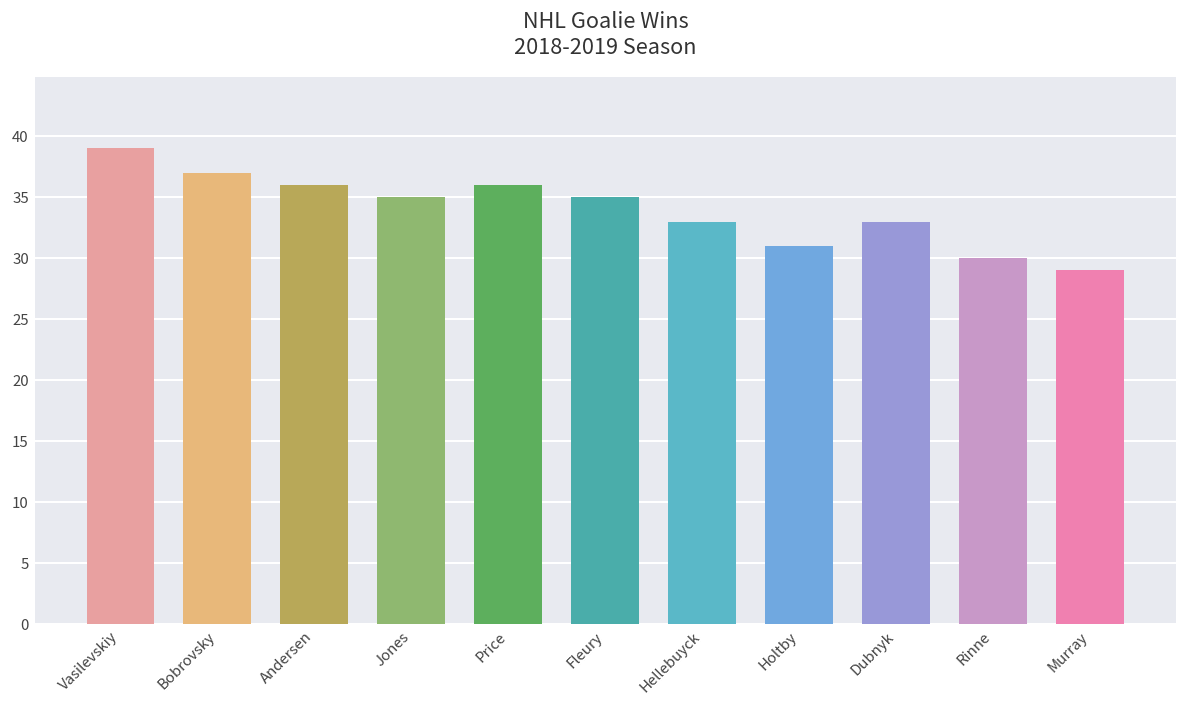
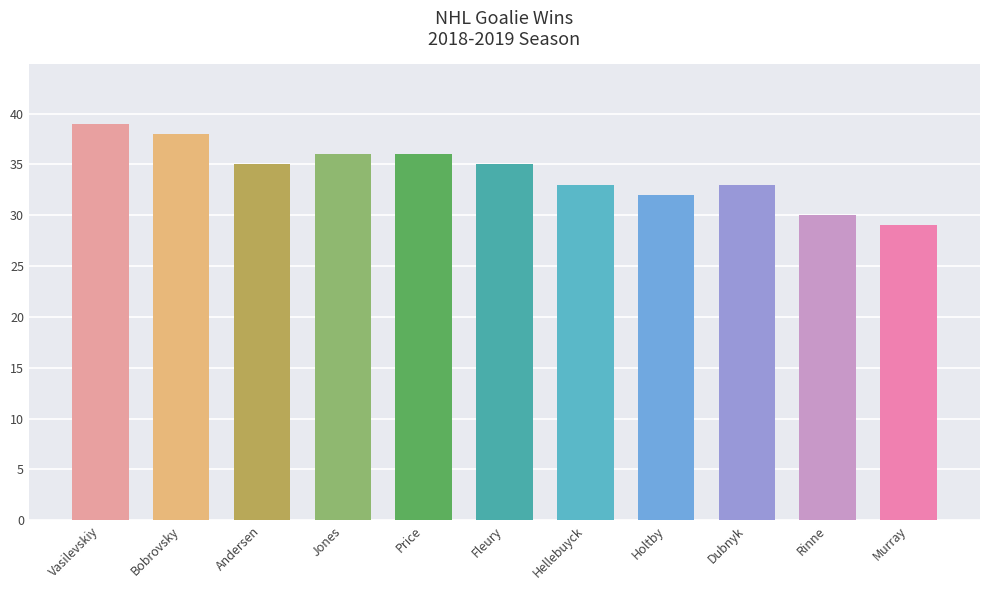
  {
    "Vasilevskiy": 39,
-   "Bobrovsky": 37,
-   "Andersen": 36,
-   "Jones": 35,
+   "Bobrovsky": 38,
+   "Andersen": 35,
+   "Jones": 36,
    "Price": 36,
    "Fleury": 35,
    "Hellebuyck": 33,
-   "Holtby": 31,
+   "Holtby": 32,
    "Dubnyk": 33,
    "Rinne": 30,
    "Murray": 29
  }
